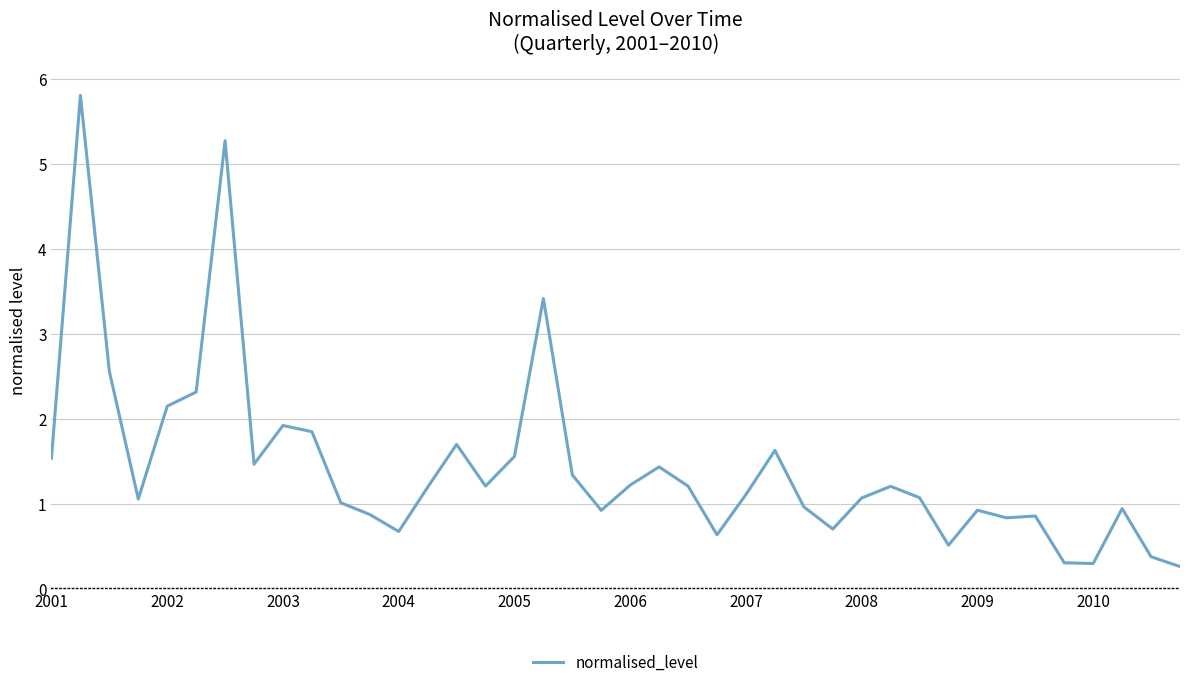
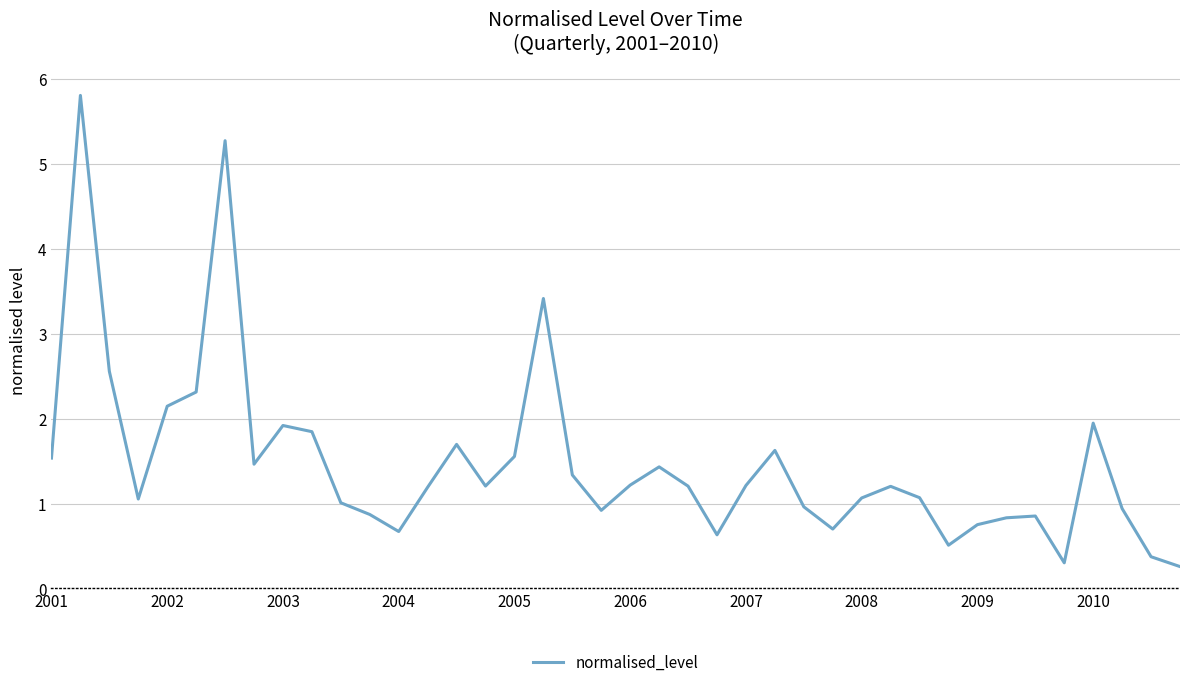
  {
    "2001": 1.5,
    "2002": 2.1,
    "2003": 1.9,
    "2004": 0.7,
    "2005": 1.6,
    "2006": 1.2,
-   "2007": 1.1,
+   "2007": 1.2,
    "2008": 1.1,
-   "2009": 0.9,
-   "2010": 0.3
+   "2009": 0.8,
+   "2010": 1.9
  }
